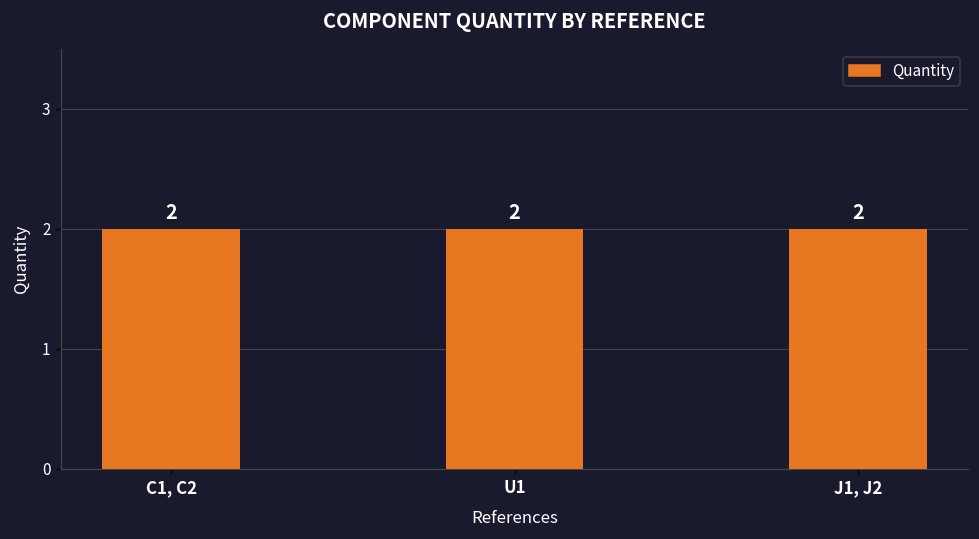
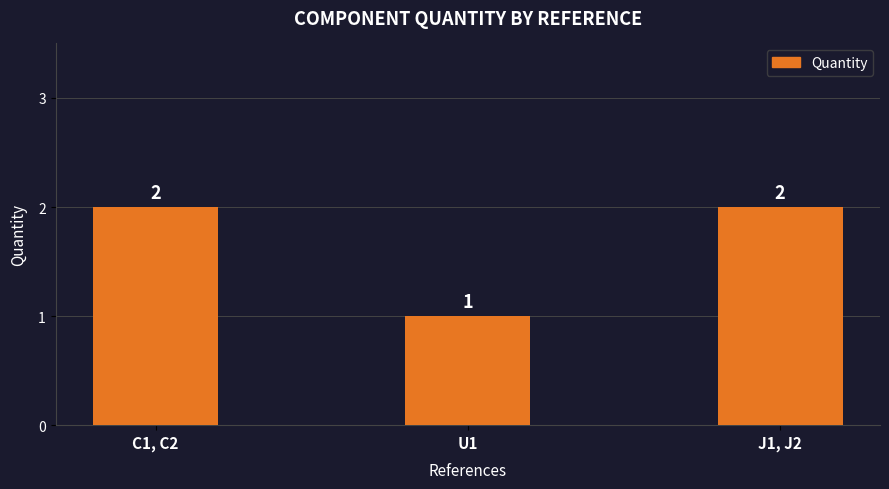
  {
    "C1, C2": 2,
-   "U1": 2,
+   "U1": 1,
    "J1, J2": 2
  }
